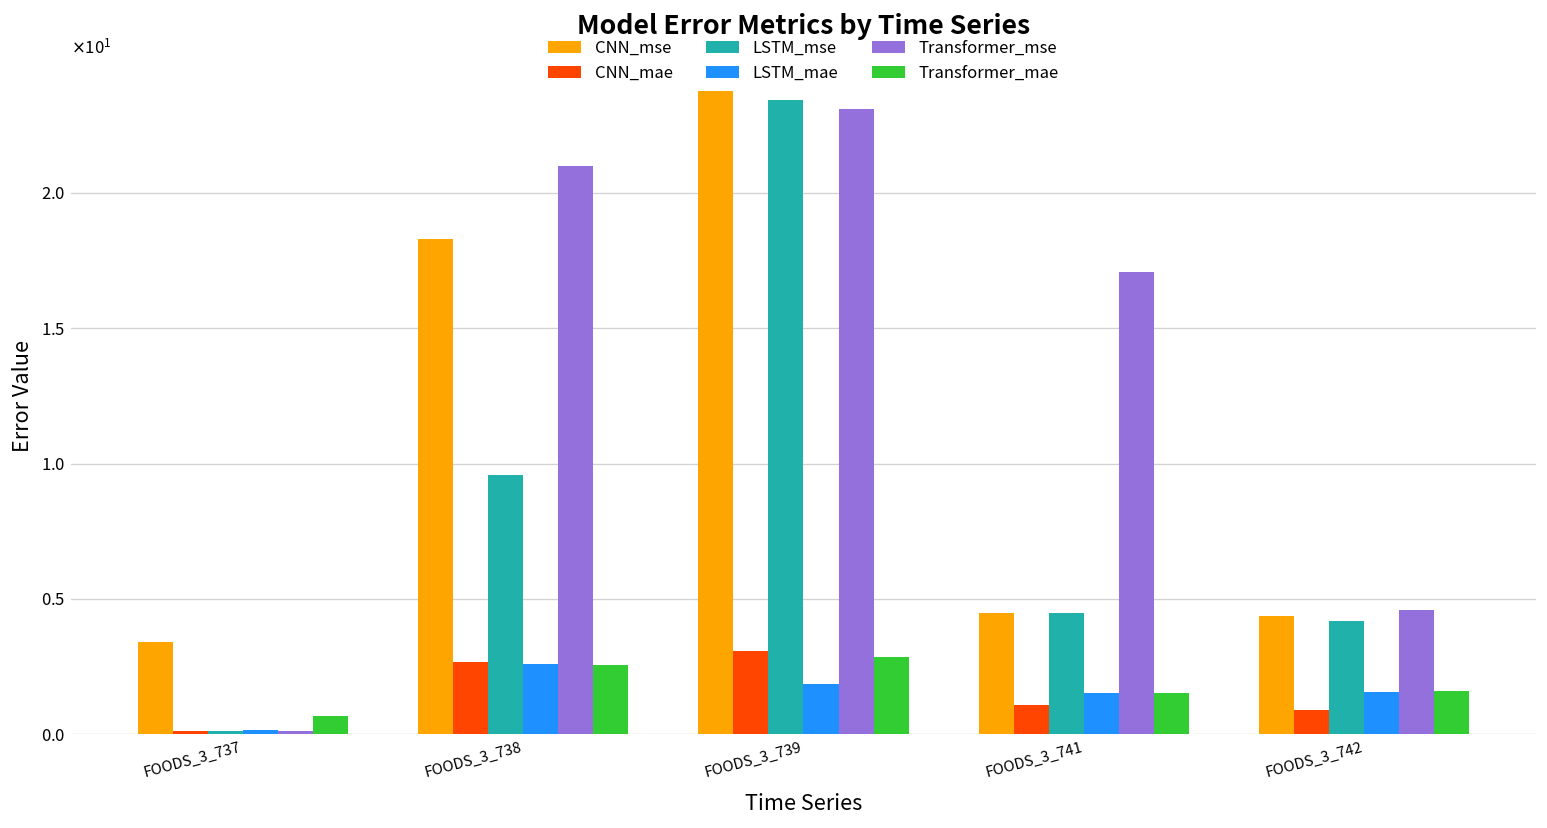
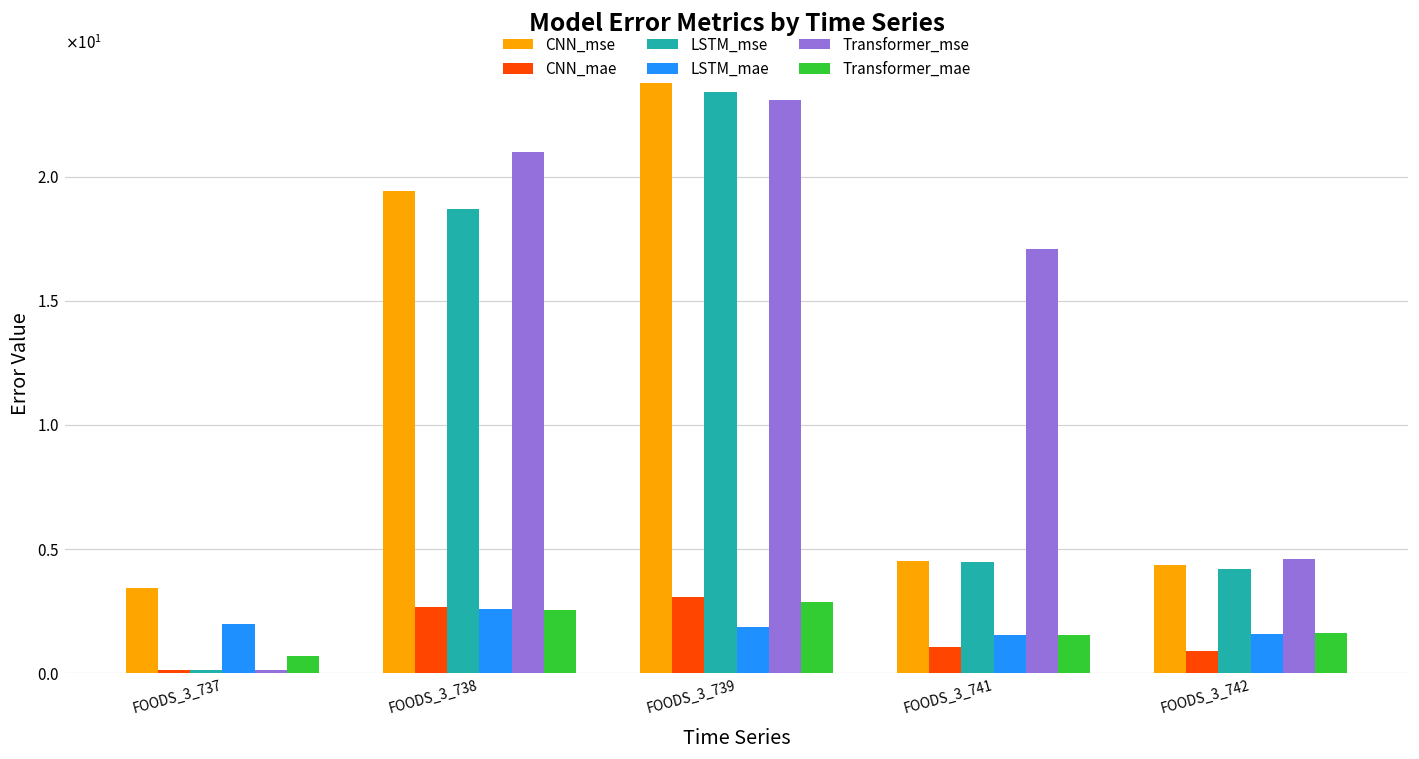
  {
    "CNN_mse": {
      "FOODS_3_737": 3.4,
-     "FOODS_3_738": 18.3,
+     "FOODS_3_738": 19.4,
      "FOODS_3_739": 23.8,
      "FOODS_3_741": 4.5,
      "FOODS_3_742": 4.4
    },
    "CNN_mae": {
      "FOODS_3_738": 2.7,
      "FOODS_3_739": 3.1,
      "FOODS_3_741": 1.1,
      "FOODS_3_742": 0.9
    },
    "LSTM_mse": {
      "FOODS_3_737": 0.1,
-     "FOODS_3_738": 9.6,
+     "FOODS_3_738": 18.7,
      "FOODS_3_739": 23.4,
      "FOODS_3_741": 4.5,
      "FOODS_3_742": 4.2
    },
    "LSTM_mae": {
-     "FOODS_3_737": 0.1,
+     "FOODS_3_737": 2.0,
      "FOODS_3_738": 2.6,
      "FOODS_3_739": 1.9,
      "FOODS_3_741": 1.5,
      "FOODS_3_742": 1.6
    },
    "Transformer_mse": {
      "FOODS_3_737": 0.1,
      "FOODS_3_738": 21.0,
      "FOODS_3_739": 23.1,
      "FOODS_3_741": 17.1,
      "FOODS_3_742": 4.6
    },
    "Transformer_mae": {
      "FOODS_3_737": 0.7,
      "FOODS_3_738": 2.6,
      "FOODS_3_739": 2.9,
      "FOODS_3_741": 1.5,
      "FOODS_3_742": 1.6
    }
  }
